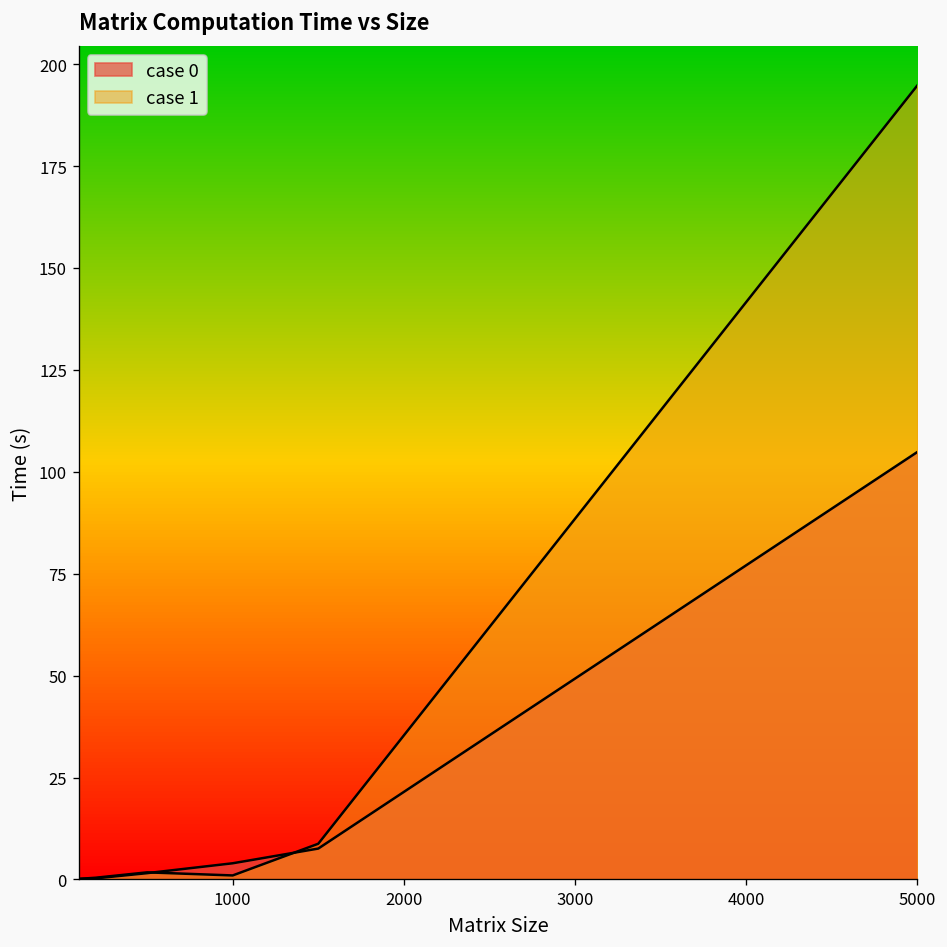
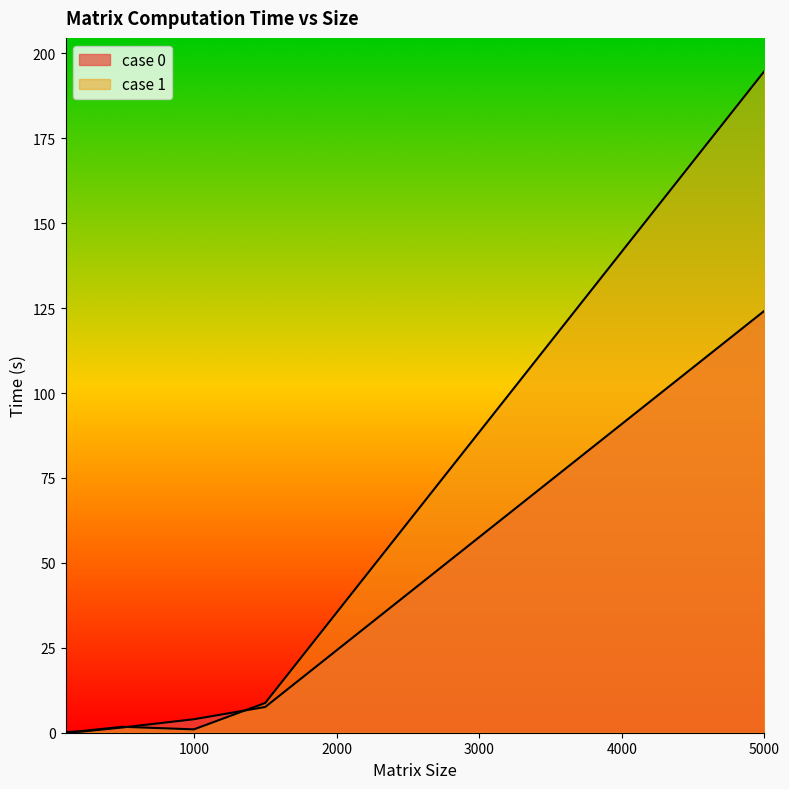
  {
    "case 0": {
      "1000": 4,
-     "5000": 105
+     "5000": 124
    },
    "case 1": {
      "1000": 1,
      "5000": 195
    }
  }
